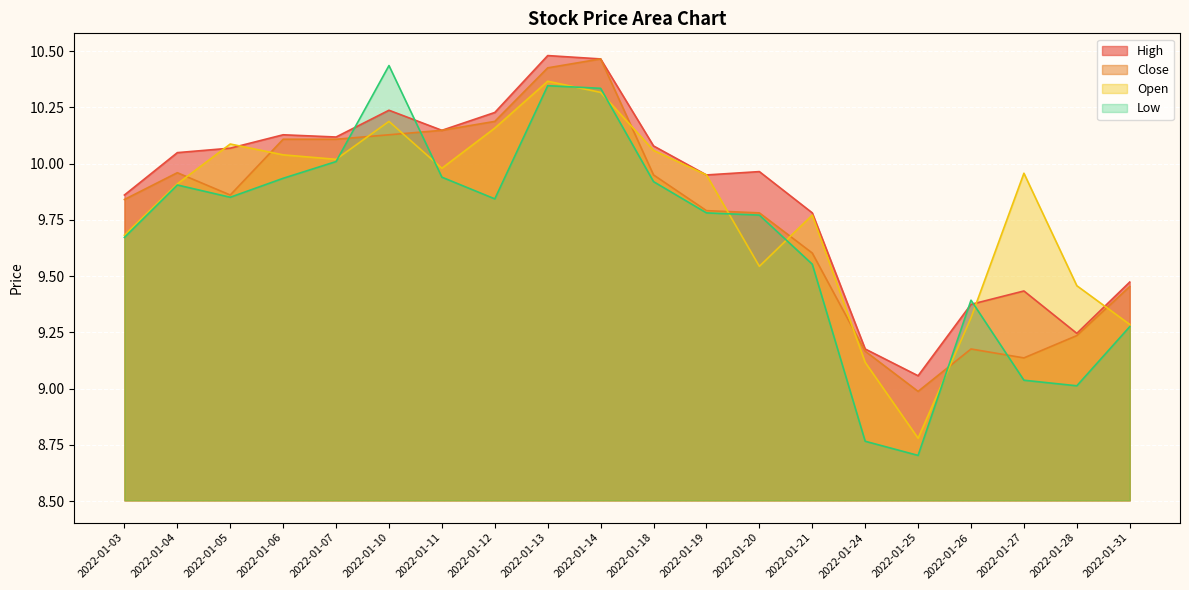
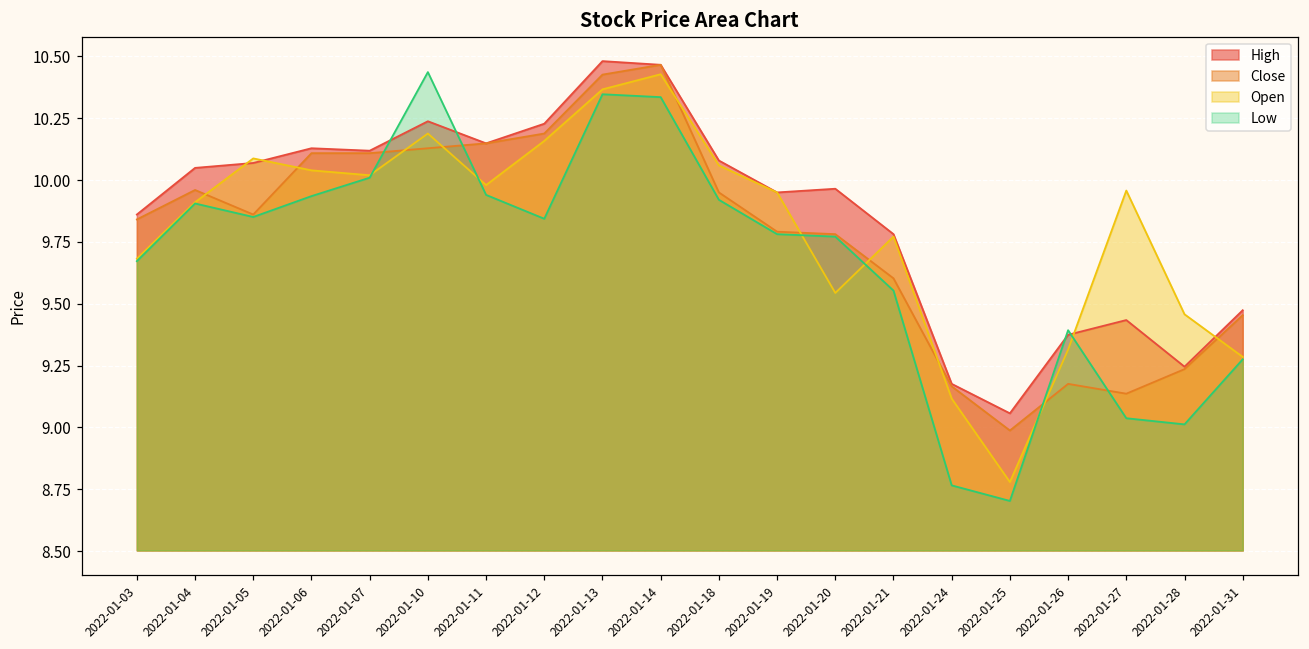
  {
    "Open": {
      "2022-01-05": 10.09,
      "2022-01-06": 10.04,
      "2022-01-10": 10.19,
      "2022-01-11": 9.98,
      "2022-01-12": 10.16,
      "2022-01-13": 10.37,
-     "2022-01-14": 10.32,
+     "2022-01-14": 10.43,
      "2022-01-18": 10.06,
      "2022-01-20": 9.54,
      "2022-01-24": 9.12,
      "2022-01-25": 8.78,
      "2022-01-26": 9.31,
      "2022-01-27": 9.96,
      "2022-01-28": 9.46
    },
    "Low": {
      "2022-01-06": 9.93,
      "2022-01-10": 10.44,
      "2022-01-11": 9.94,
      "2022-01-12": 9.84,
      "2022-01-13": 10.35,
      "2022-01-14": 10.33,
      "2022-01-18": 9.92,
      "2022-01-21": 9.55,
      "2022-01-24": 8.77,
      "2022-01-25": 8.70,
      "2022-01-26": 9.39,
      "2022-01-27": 9.04,
      "2022-01-28": 9.01
    }
  }
